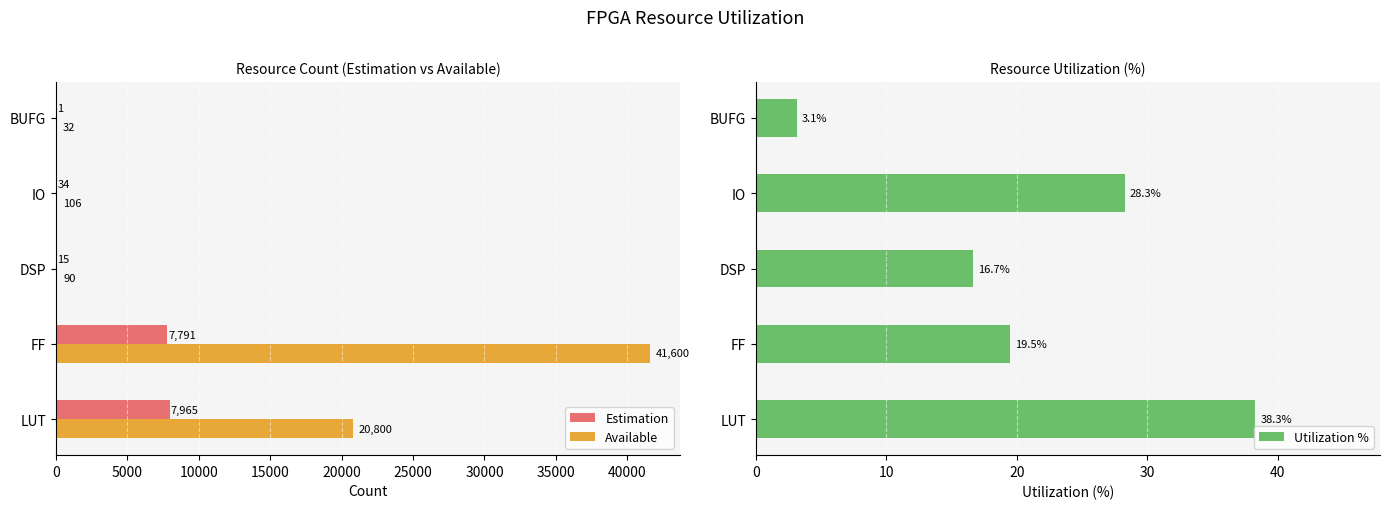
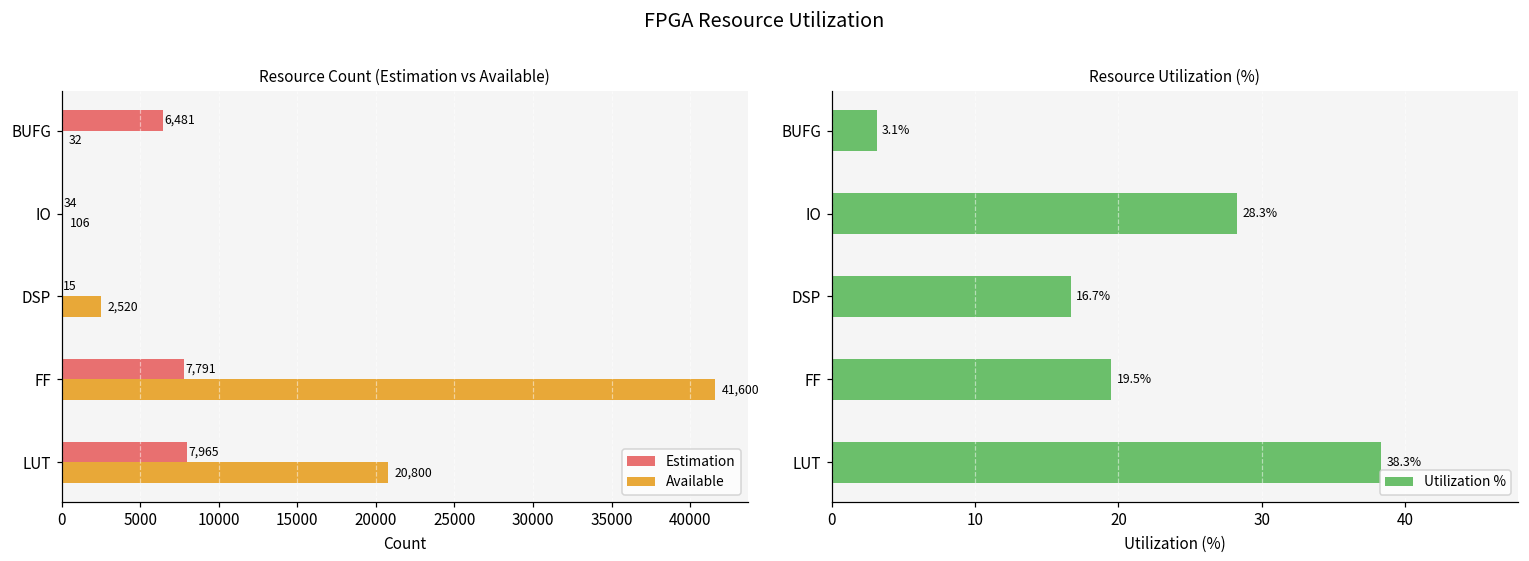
  {
    "Resource Count (Estimation vs Available)": {
      "Estimation": {
-       "BUFG": "1",
+       "BUFG": "6,481",
        "IO": "34",
        "DSP": "15",
        "FF": "7,791",
        "LUT": "7,965"
      },
      "Available": {
        "BUFG": "32",
        "IO": "106",
-       "DSP": "90",
+       "DSP": "2,520",
        "FF": "41,600",
        "LUT": "20,800"
      }
    },
    "Resource Utilization (%)": {
      "BUFG": "3.1%",
      "IO": "28.3%",
      "DSP": "16.7%",
      "FF": "19.5%",
      "LUT": "38.3%"
    }
  }
